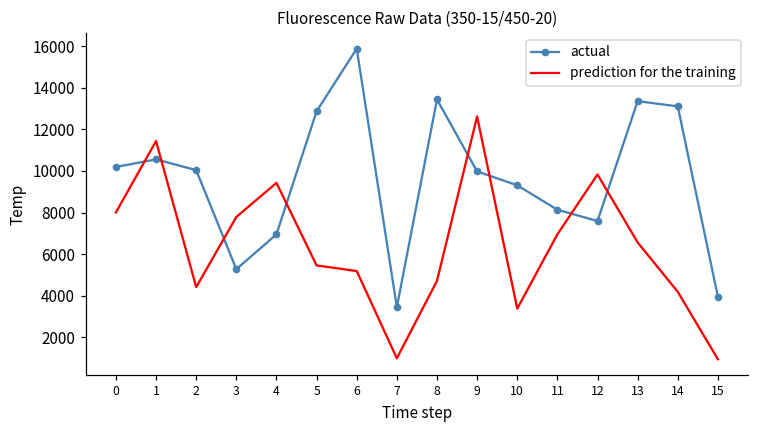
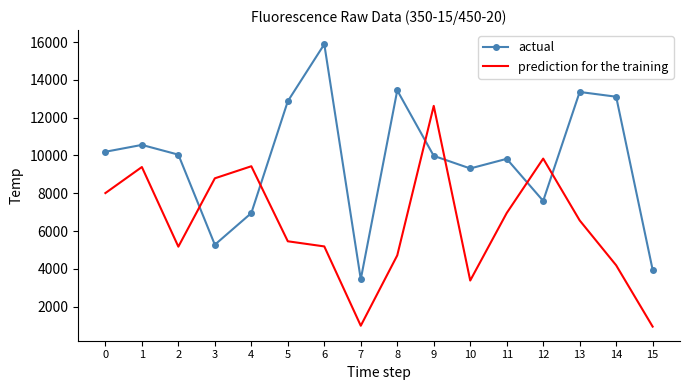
  {
    "actual": {
      "0": 10200,
      "1": 10600,
      "2": 10000,
      "3": 5300,
      "4": 7000,
      "5": 12900,
      "6": 15900,
      "7": 3400,
      "8": 13400,
      "9": 10000,
      "10": 9300,
-     "11": 8100,
+     "11": 9800,
      "12": 7600,
      "13": 13400,
      "14": 13100,
      "15": 4000
    },
    "prediction for the training": {
      "0": 8000,
-     "1": 11400,
-     "2": 4400,
-     "3": 7800,
+     "1": 9400,
+     "2": 5200,
+     "3": 8800,
      "4": 9400,
      "5": 5500,
      "6": 5200,
      "7": 1000,
      "8": 4700,
      "9": 12600,
      "10": 3400,
      "11": 7000,
      "12": 9800,
      "13": 6600,
      "14": 4200,
      "15": 900
    }
  }
